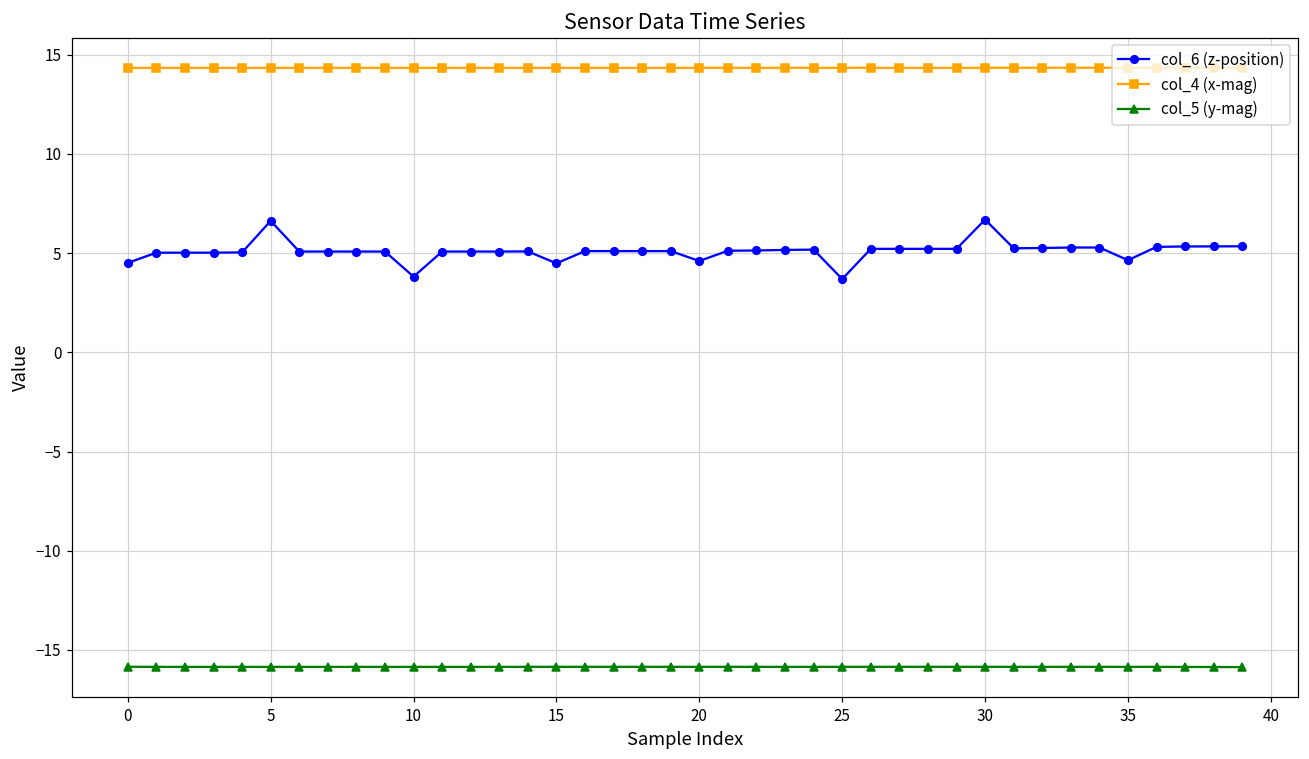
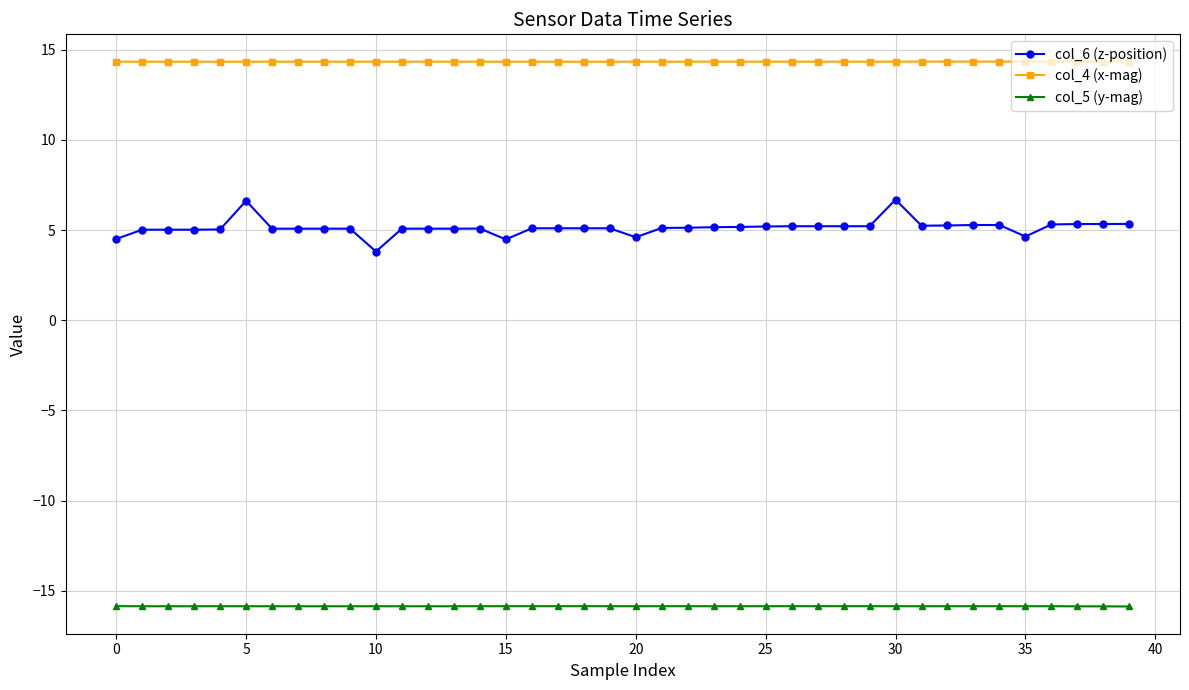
  {
    "col_6 (z-position)": {
      "0": 4.5,
      "5": 6.6,
      "10": 3.8,
      "15": 4.5,
      "20": 4.6,
-     "25": 3.7,
+     "25": 5.2,
      "30": 6.7,
      "35": 4.6
    },
    "col_4 (x-mag)": {
      "0": 14.3,
      "5": 14.3,
      "10": 14.3,
      "15": 14.3,
      "20": 14.3,
      "25": 14.3,
      "30": 14.3
    },
    "col_5 (y-mag)": {
      "0": -15.8,
      "5": -15.9,
      "10": -15.9,
      "15": -15.8,
      "20": -15.9,
      "25": -15.9,
      "30": -15.9,
      "35": -15.9
    }
  }
